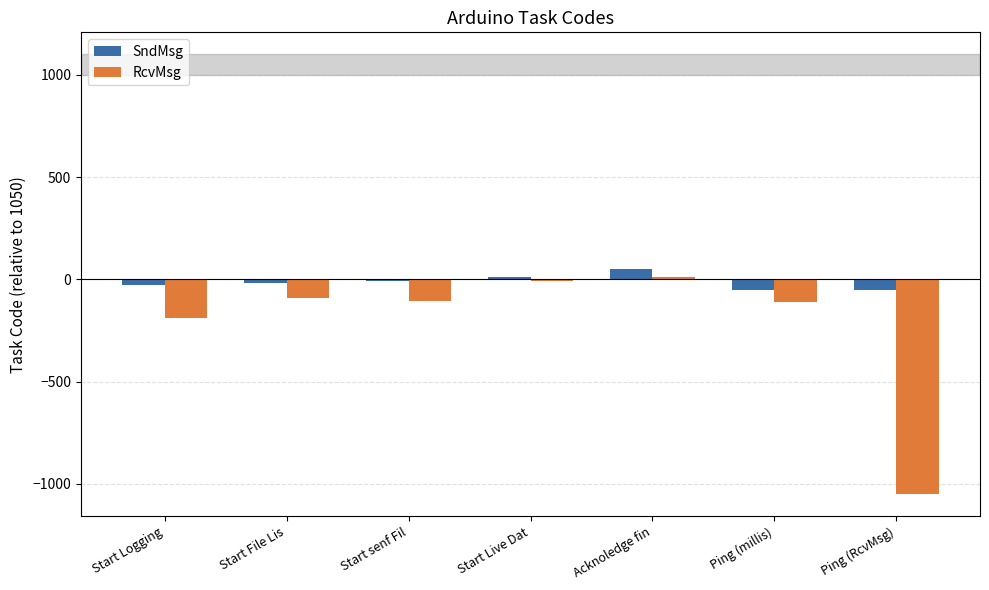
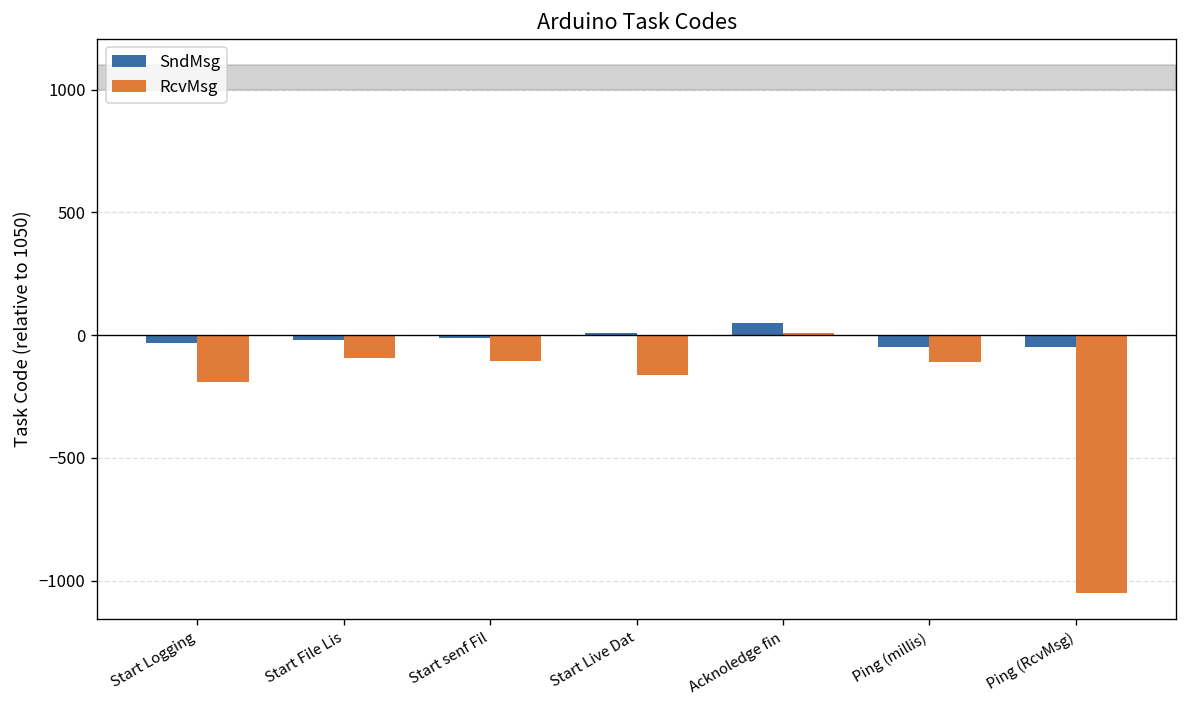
  {
    "SndMsg": {
      "Start Logging": -30,
      "Start File Lis": -20,
      "Acknoledge fin": 50,
      "Ping (millis)": -50,
      "Ping (RcvMsg)": -50
    },
    "RcvMsg": {
      "Start Logging": -190,
      "Start File Lis": -90,
      "Start senf Fil": -110,
-     "Start Live Dat": -10,
+     "Start Live Dat": -160,
      "Ping (millis)": -110,
      "Ping (RcvMsg)": -1050
    }
  }
